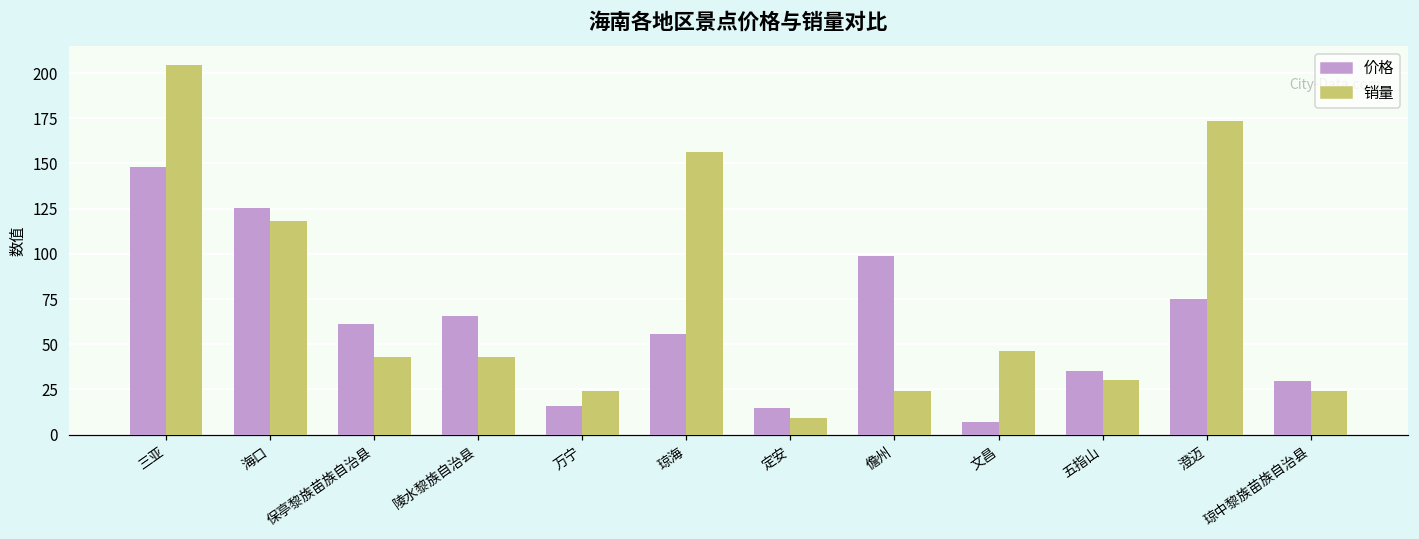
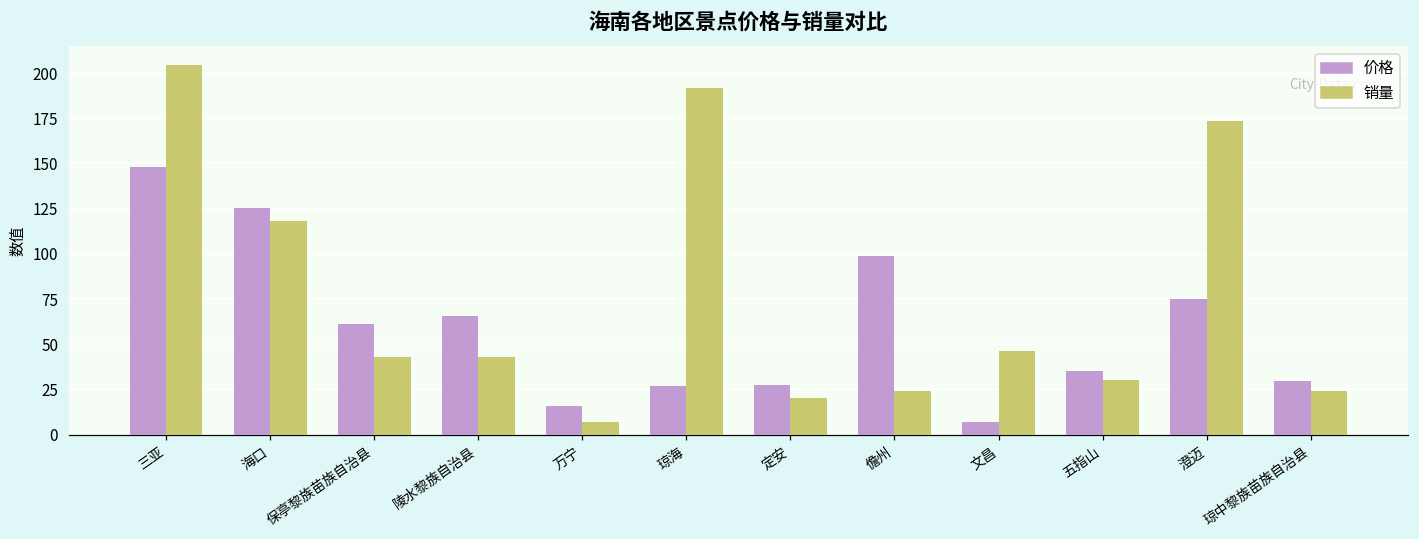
  {
    "价格": {
      "三亚": 148,
      "海口": 125,
      "保亭黎族苗族自治县": 61,
      "陵水黎族自治县": 66,
      "万宁": 16,
-     "琼海": 56,
-     "定安": 15,
+     "琼海": 27,
+     "定安": 28,
      "儋州": 99,
      "文昌": 7,
      "五指山": 35,
      "澄迈": 75,
      "琼中黎族苗族自治县": 30
    },
    "销量": {
      "三亚": 205,
      "海口": 118,
      "保亭黎族苗族自治县": 43,
      "陵水黎族自治县": 43,
-     "万宁": 24,
-     "琼海": 157,
-     "定安": 9,
+     "万宁": 7,
+     "琼海": 192,
+     "定安": 20,
      "儋州": 24,
      "文昌": 46,
      "五指山": 30,
      "澄迈": 173,
      "琼中黎族苗族自治县": 24
    }
  }
